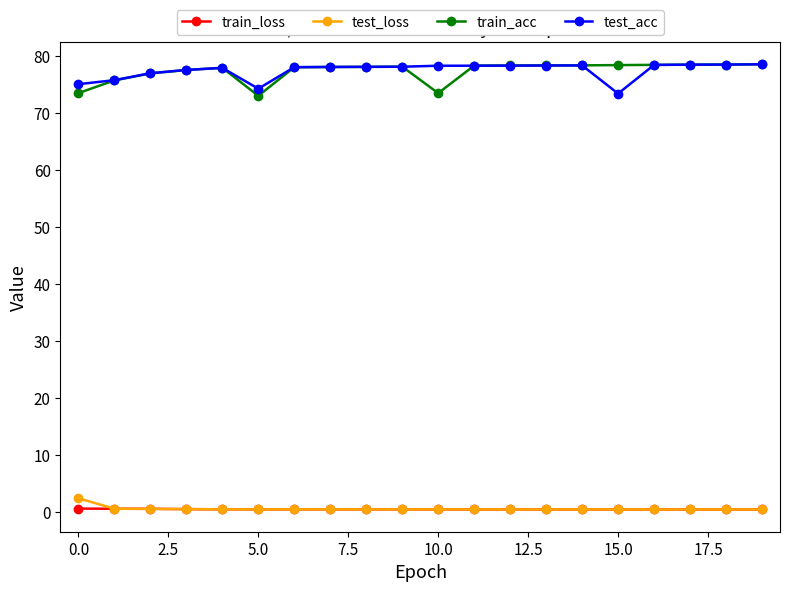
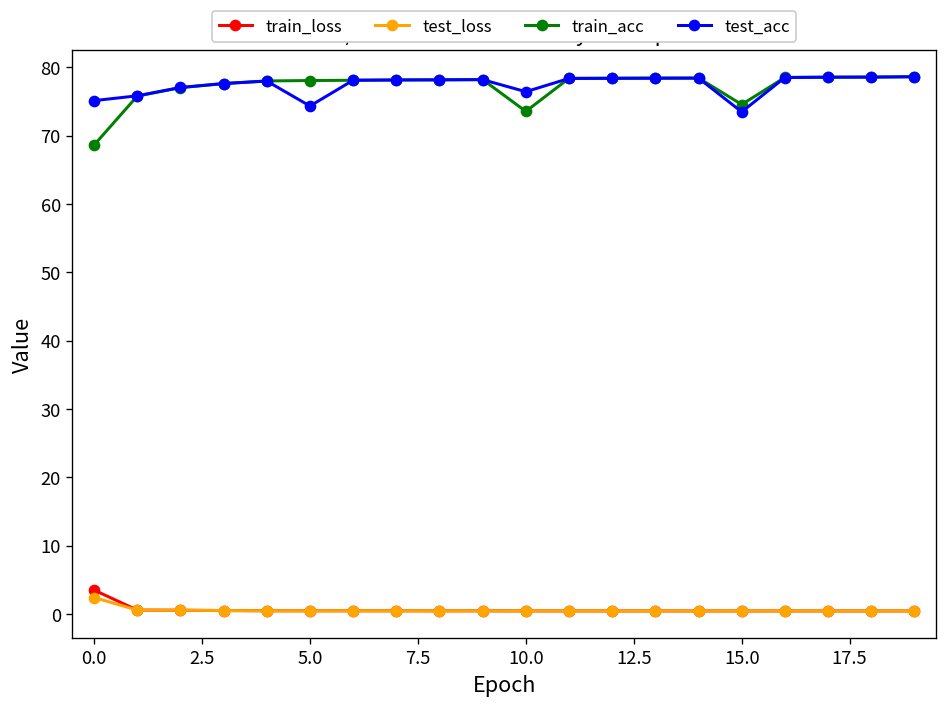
  {
    "train_loss": {
-     "0.0": 1
+     "0.0": 4
    },
    "test_loss": {
      "0.0": 2
    },
    "train_acc": {
-     "0.0": 74,
-     "5.0": 73,
+     "0.0": 69,
+     "5.0": 78,
      "10.0": 74,
-     "15.0": 78
+     "15.0": 75
    },
    "test_acc": {
      "0.0": 75,
      "5.0": 74,
-     "10.0": 78,
+     "10.0": 76,
      "15.0": 73
    }
  }
